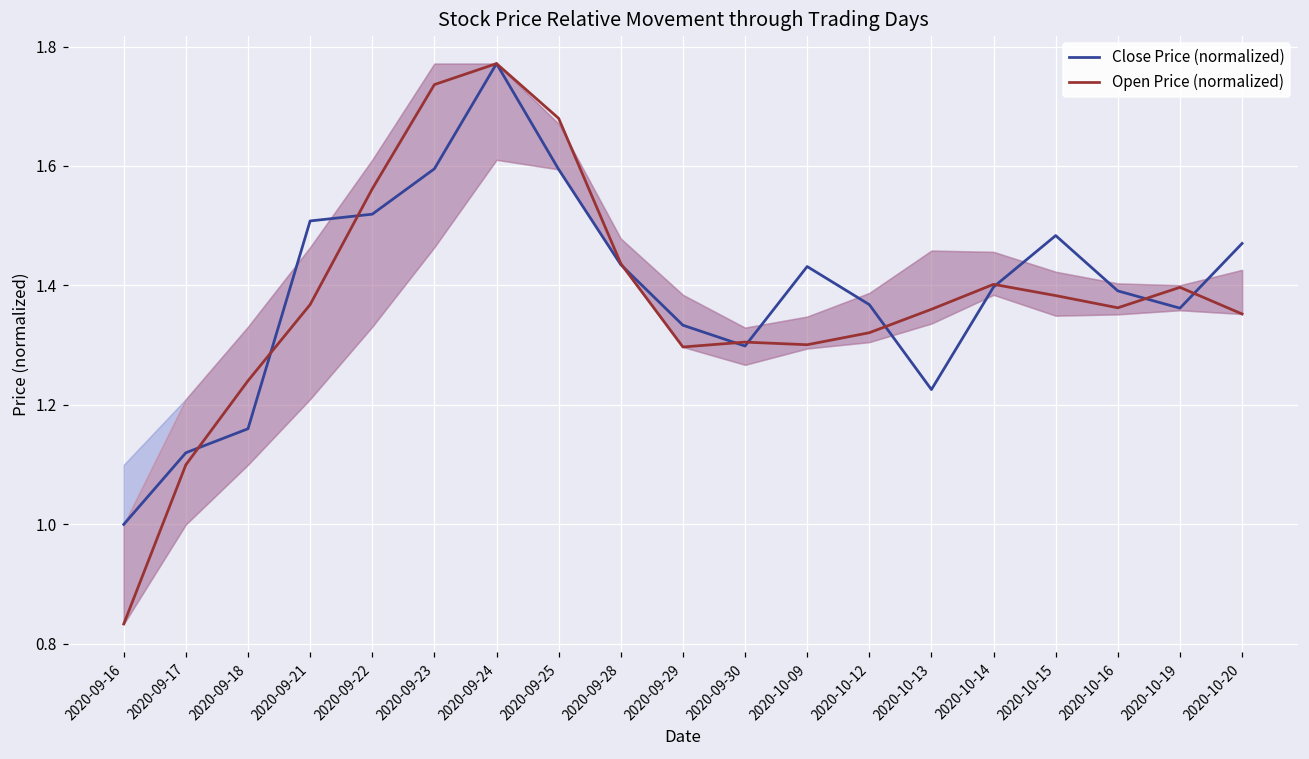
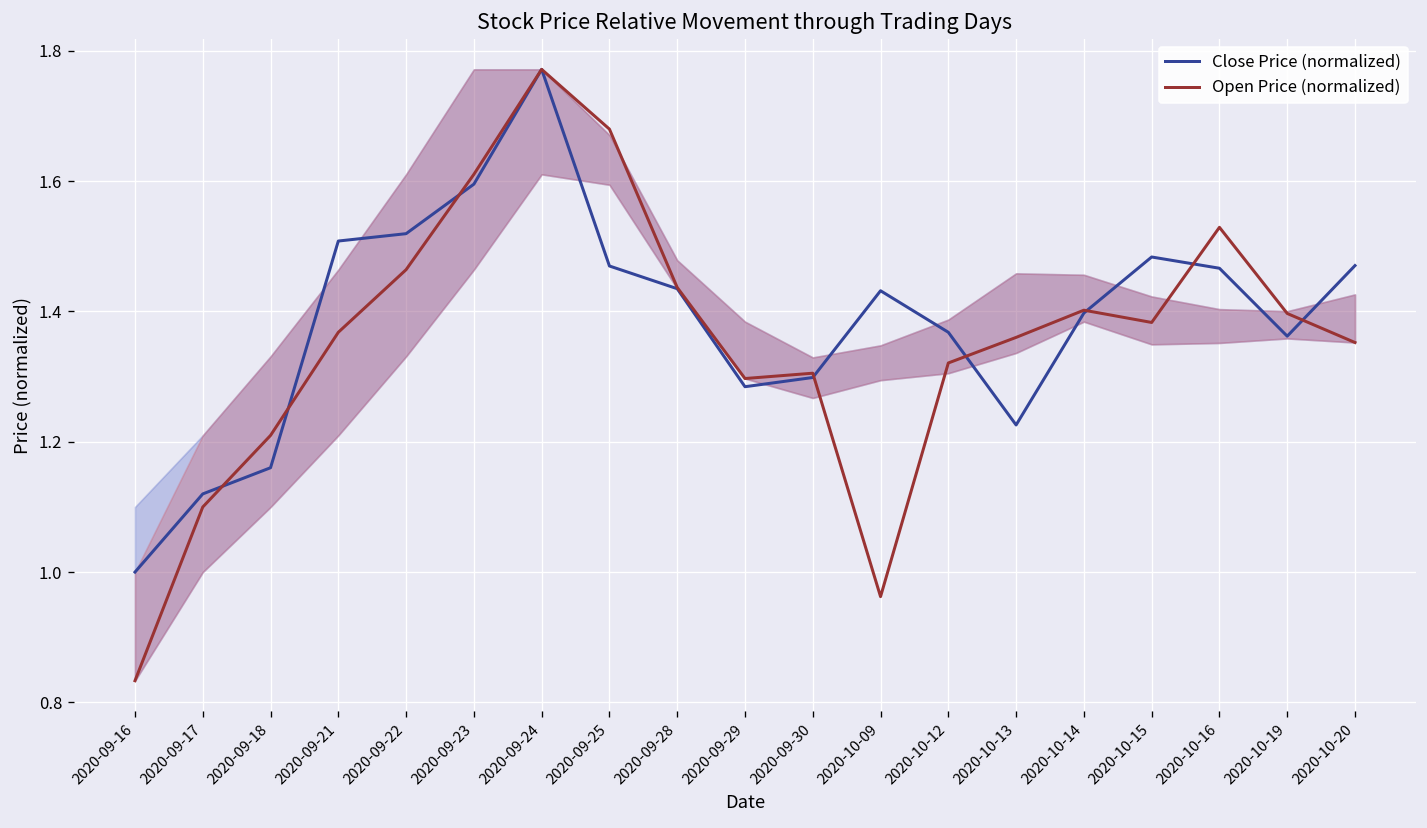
  {
    "Close Price (normalized)": {
      "2020-09-17": 1.12,
      "2020-09-18": 1.16,
      "2020-09-21": 1.51,
      "2020-09-22": 1.52,
      "2020-09-23": 1.60,
-     "2020-09-25": 1.59,
-     "2020-09-29": 1.33,
+     "2020-09-25": 1.47,
+     "2020-09-29": 1.28,
      "2020-09-30": 1.30,
      "2020-10-09": 1.43,
      "2020-10-12": 1.37,
      "2020-10-13": 1.23,
      "2020-10-15": 1.48,
-     "2020-10-16": 1.39,
+     "2020-10-16": 1.47,
      "2020-10-19": 1.36,
      "2020-10-20": 1.47
    },
    "Open Price (normalized)": {
      "2020-09-16": 0.83,
      "2020-09-17": 1.10,
-     "2020-09-18": 1.24,
+     "2020-09-18": 1.21,
      "2020-09-21": 1.37,
-     "2020-09-22": 1.56,
-     "2020-09-23": 1.74,
+     "2020-09-22": 1.46,
+     "2020-09-23": 1.61,
      "2020-09-25": 1.68,
      "2020-09-29": 1.30,
      "2020-09-30": 1.31,
-     "2020-10-09": 1.30,
+     "2020-10-09": 0.96,
      "2020-10-12": 1.32,
      "2020-10-13": 1.36,
      "2020-10-15": 1.38,
-     "2020-10-16": 1.36,
+     "2020-10-16": 1.53,
      "2020-10-20": 1.35
    }
  }
